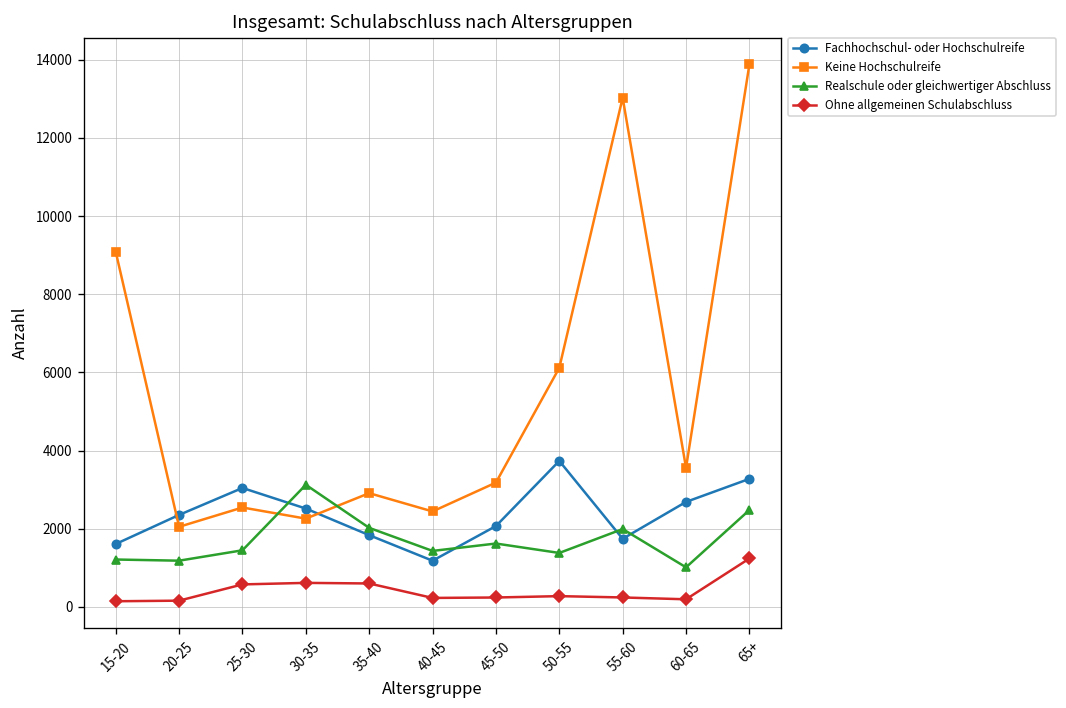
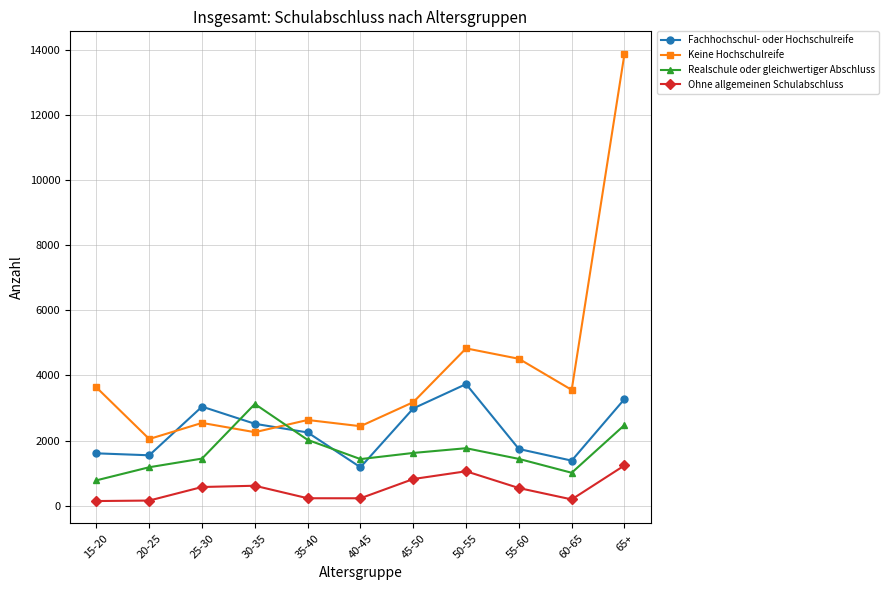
  {
    "Fachhochschul- oder Hochschulreife": {
      "15-20": 1600,
-     "20-25": 2400,
+     "20-25": 1500,
      "25-30": 3000,
      "30-35": 2500,
-     "35-40": 1800,
+     "35-40": 2300,
      "40-45": 1200,
-     "45-50": 2100,
+     "45-50": 3000,
      "50-55": 3700,
      "55-60": 1700,
-     "60-65": 2700,
+     "60-65": 1400,
      "65+": 3300
    },
    "Keine Hochschulreife": {
-     "15-20": 9100,
+     "15-20": 3600,
      "20-25": 2000,
      "25-30": 2500,
      "30-35": 2300,
-     "35-40": 2900,
+     "35-40": 2600,
      "40-45": 2400,
      "45-50": 3200,
-     "50-55": 6100,
-     "55-60": 13000,
+     "50-55": 4800,
+     "55-60": 4500,
      "60-65": 3600,
      "65+": 13900
    },
    "Realschule oder gleichwertiger Abschluss": {
-     "15-20": 1200,
+     "15-20": 800,
      "20-25": 1200,
      "25-30": 1400,
      "30-35": 3100,
      "35-40": 2000,
      "40-45": 1400,
      "45-50": 1600,
-     "50-55": 1400,
-     "55-60": 2000,
+     "50-55": 1800,
+     "55-60": 1400,
      "60-65": 1000,
      "65+": 2500
    },
    "Ohne allgemeinen Schulabschluss": {
      "15-20": 100,
      "20-25": 200,
      "25-30": 600,
      "30-35": 600,
-     "35-40": 600,
+     "35-40": 200,
      "40-45": 200,
-     "45-50": 200,
-     "50-55": 300,
-     "55-60": 200,
+     "45-50": 800,
+     "50-55": 1100,
+     "55-60": 500,
      "60-65": 200,
      "65+": 1200
    }
  }
